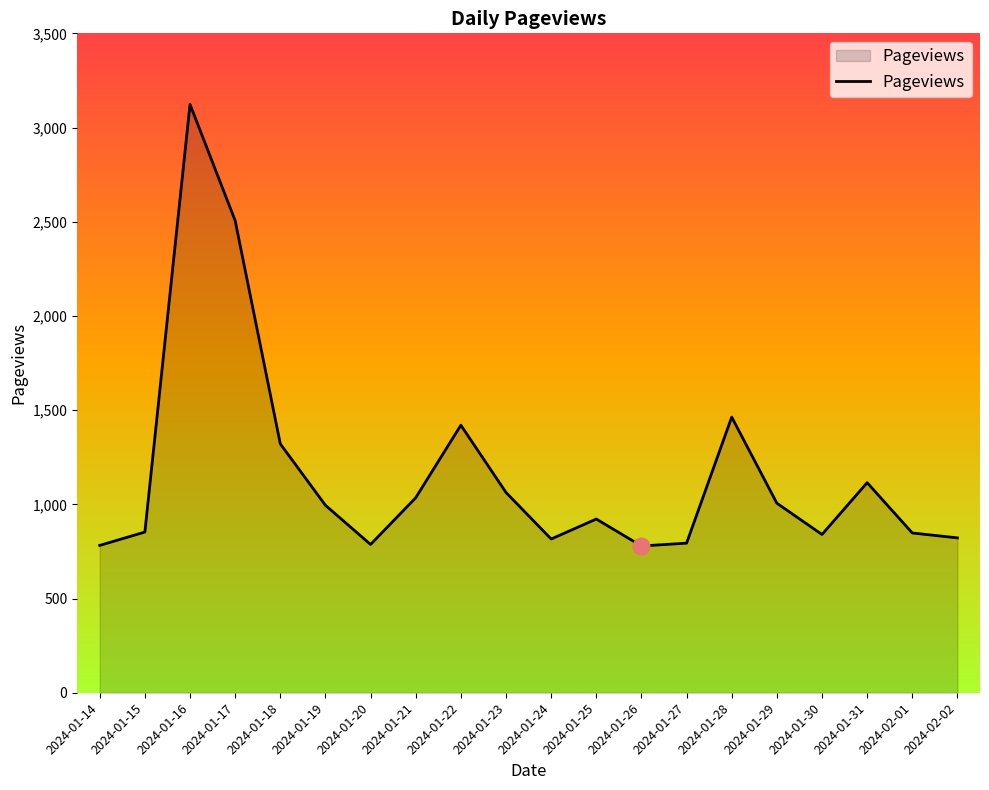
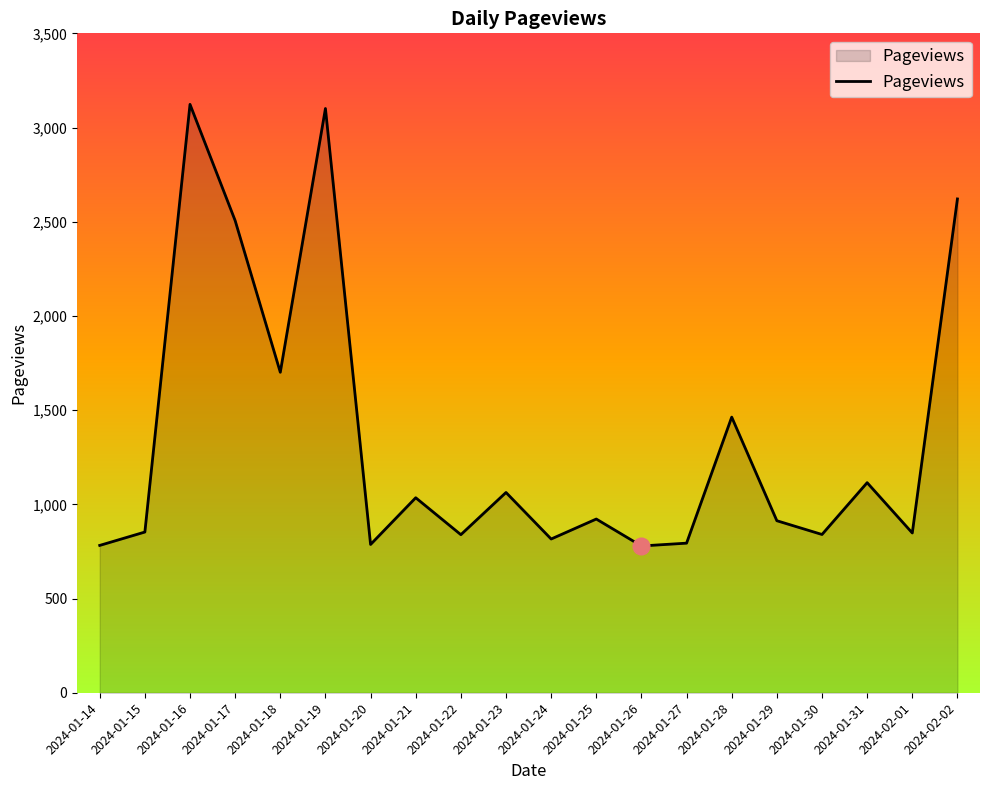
  {
    "Pageviews": {
      "2024-01-14": "780",
      "2024-01-15": "850",
      "2024-01-16": "3,120",
      "2024-01-17": "2,510",
-     "2024-01-18": "1,320",
-     "2024-01-19": "1,000",
+     "2024-01-18": "1,700",
+     "2024-01-19": "3,100",
      "2024-01-20": "790",
      "2024-01-21": "1,040",
-     "2024-01-22": "1,420",
+     "2024-01-22": "840",
      "2024-01-23": "1,060",
      "2024-01-24": "820",
      "2024-01-25": "920",
      "2024-01-27": "790",
      "2024-01-28": "1,460",
-     "2024-01-29": "1,010",
+     "2024-01-29": "910",
      "2024-01-30": "840",
      "2024-01-31": "1,120",
      "2024-02-01": "850",
-     "2024-02-02": "820"
+     "2024-02-02": "2,620"
    }
  }
